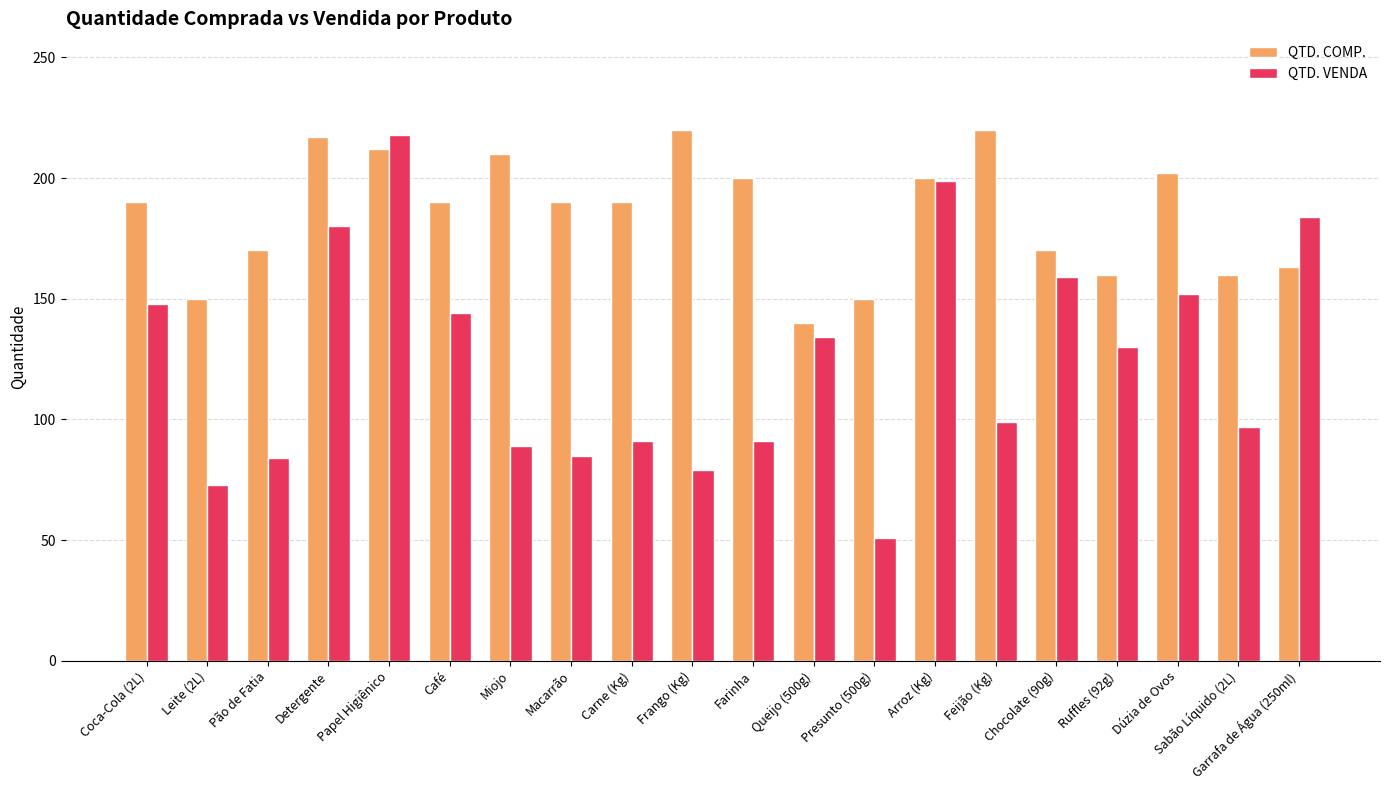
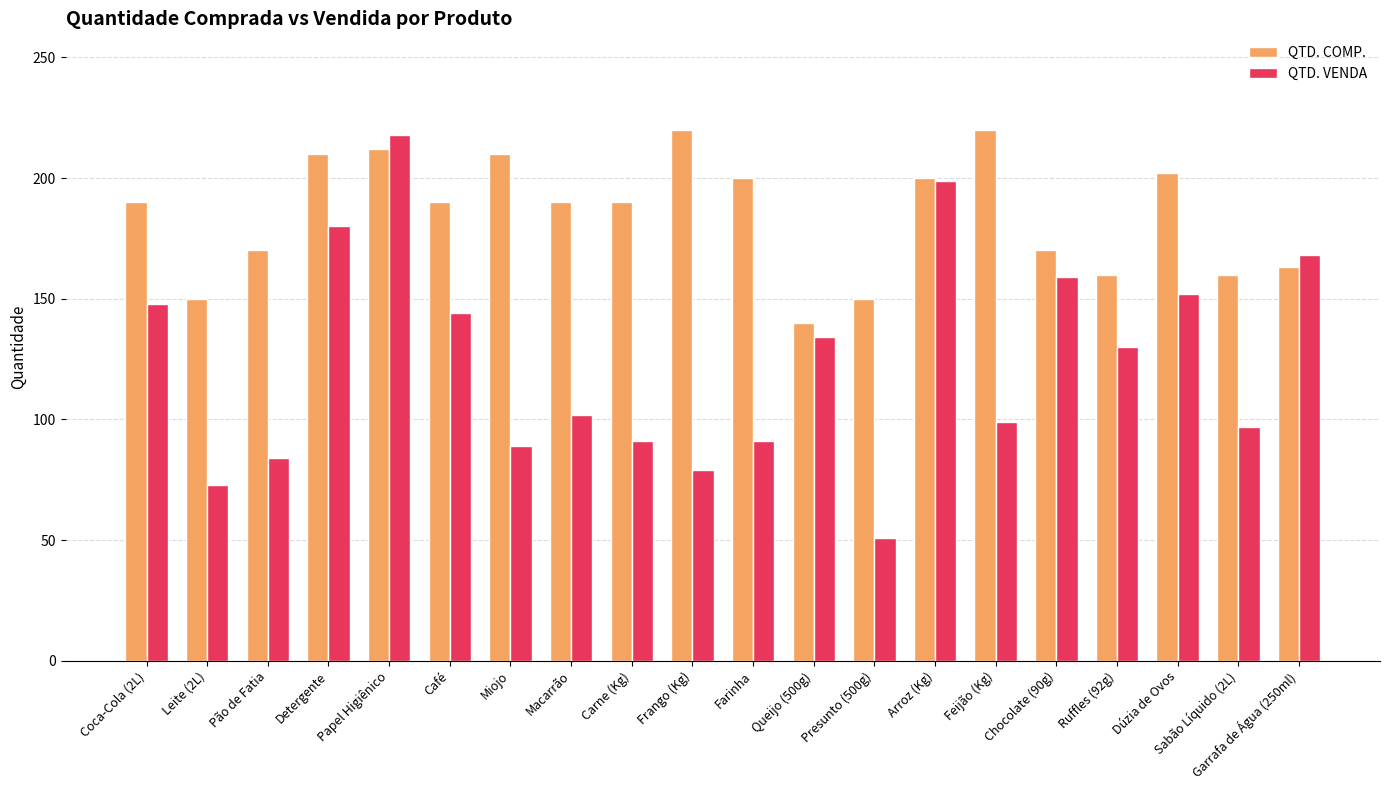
  {
    "QTD. COMP.": {
      "Coca-Cola (2L)": 190,
      "Leite (2L)": 150,
      "Pão de Fatia": 170,
-     "Detergente": 217,
+     "Detergente": 210,
      "Papel Higiênico": 212,
      "Café": 190,
      "Miojo": 210,
      "Macarrão": 190,
      "Carne (Kg)": 190,
      "Frango (Kg)": 220,
      "Farinha": 200,
      "Queijo (500g)": 140,
      "Presunto (500g)": 150,
      "Arroz (Kg)": 200,
      "Feijão (Kg)": 220,
      "Chocolate (90g)": 170,
      "Ruffles (92g)": 160,
      "Dúzia de Ovos": 202,
      "Sabão Líquido (2L)": 160,
      "Garrafa de Água (250ml)": 163
    },
    "QTD. VENDA": {
      "Coca-Cola (2L)": 148,
      "Leite (2L)": 73,
      "Pão de Fatia": 84,
      "Detergente": 180,
      "Papel Higiênico": 218,
      "Café": 144,
      "Miojo": 89,
-     "Macarrão": 85,
+     "Macarrão": 102,
      "Carne (Kg)": 91,
      "Frango (Kg)": 79,
      "Farinha": 91,
      "Queijo (500g)": 134,
      "Presunto (500g)": 51,
      "Arroz (Kg)": 199,
      "Feijão (Kg)": 99,
      "Chocolate (90g)": 159,
      "Ruffles (92g)": 130,
      "Dúzia de Ovos": 152,
      "Sabão Líquido (2L)": 97,
-     "Garrafa de Água (250ml)": 184
+     "Garrafa de Água (250ml)": 168
    }
  }
